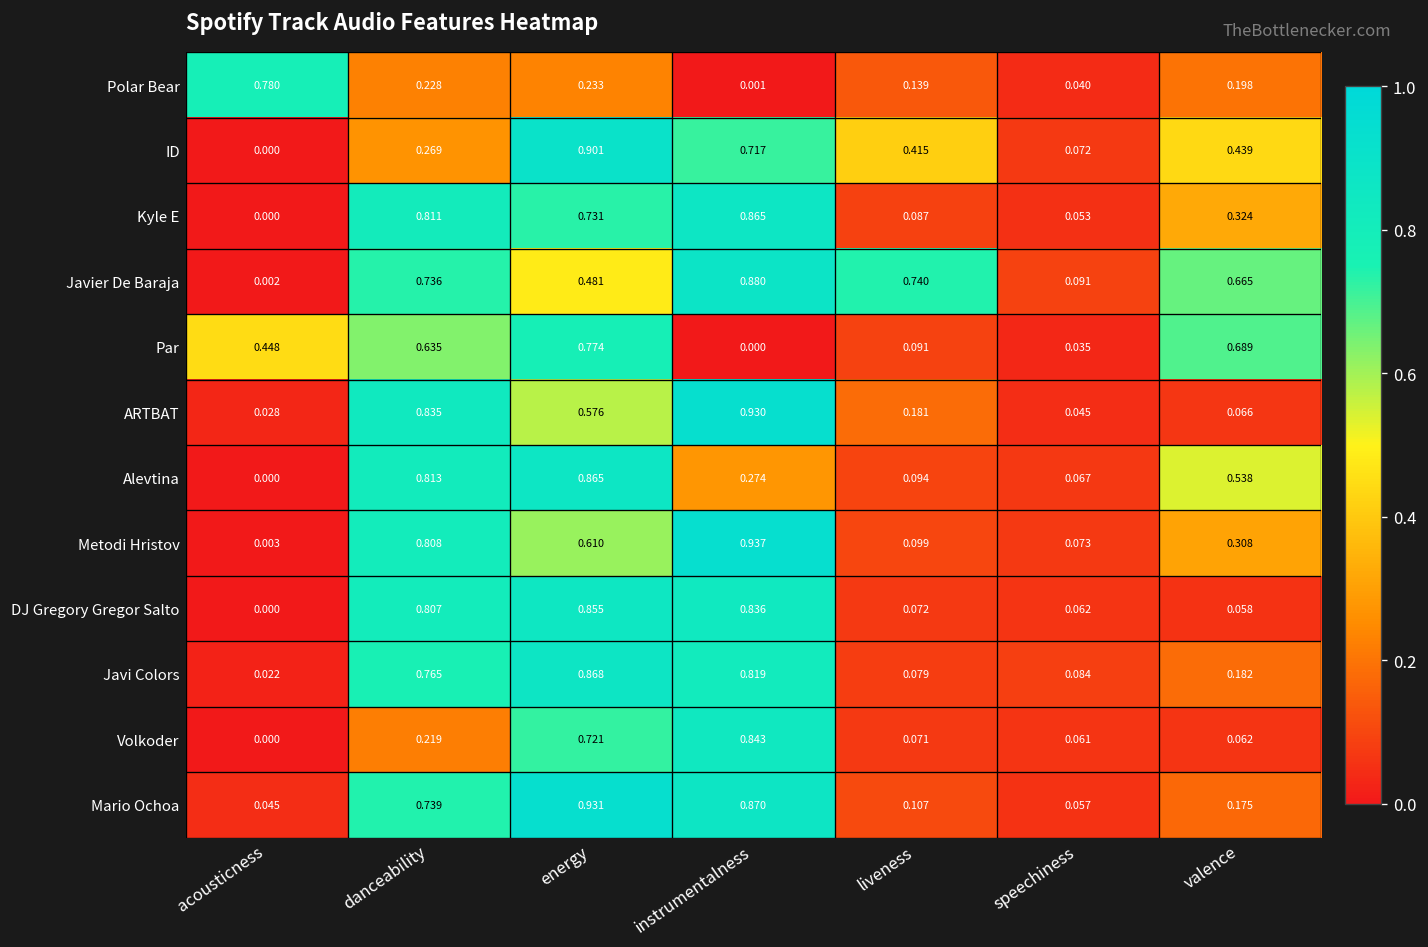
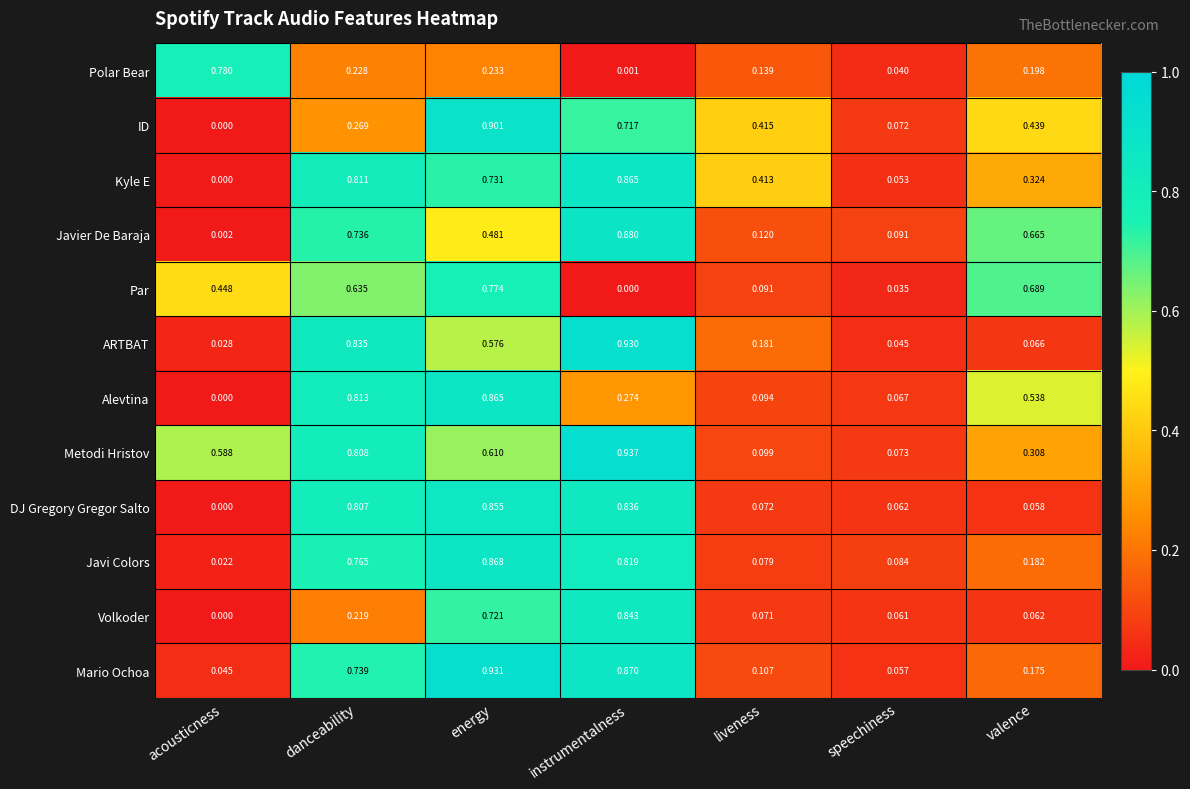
  {
    "Polar Bear": {
      "acousticness": 0.780,
      "danceability": 0.228,
      "energy": 0.233,
      "instrumentalness": 0.001,
      "liveness": 0.139,
      "speechiness": 0.040,
      "valence": 0.198
    },
    "ID": {
      "acousticness": 0.000,
      "danceability": 0.269,
      "energy": 0.901,
      "instrumentalness": 0.717,
      "liveness": 0.415,
      "speechiness": 0.072,
      "valence": 0.439
    },
    "Kyle E": {
      "acousticness": 0.000,
      "danceability": 0.811,
      "energy": 0.731,
      "instrumentalness": 0.865,
-     "liveness": 0.087,
+     "liveness": 0.413,
      "speechiness": 0.053,
      "valence": 0.324
    },
    "Javier De Baraja": {
      "acousticness": 0.002,
      "danceability": 0.736,
      "energy": 0.481,
      "instrumentalness": 0.880,
-     "liveness": 0.740,
+     "liveness": 0.120,
      "speechiness": 0.091,
      "valence": 0.665
    },
    "Par": {
      "acousticness": 0.448,
      "danceability": 0.635,
      "energy": 0.774,
      "instrumentalness": 0.000,
      "liveness": 0.091,
      "speechiness": 0.035,
      "valence": 0.689
    },
    "ARTBAT": {
      "acousticness": 0.028,
      "danceability": 0.835,
      "energy": 0.576,
      "instrumentalness": 0.930,
      "liveness": 0.181,
      "speechiness": 0.045,
      "valence": 0.066
    },
    "Alevtina": {
      "acousticness": 0.000,
      "danceability": 0.813,
      "energy": 0.865,
      "instrumentalness": 0.274,
      "liveness": 0.094,
      "speechiness": 0.067,
      "valence": 0.538
    },
    "Metodi Hristov": {
-     "acousticness": 0.003,
+     "acousticness": 0.588,
      "danceability": 0.808,
      "energy": 0.610,
      "instrumentalness": 0.937,
      "liveness": 0.099,
      "speechiness": 0.073,
      "valence": 0.308
    },
    "DJ Gregory Gregor Salto": {
      "acousticness": 0.000,
      "danceability": 0.807,
      "energy": 0.855,
      "instrumentalness": 0.836,
      "liveness": 0.072,
      "speechiness": 0.062,
      "valence": 0.058
    },
    "Javi Colors": {
      "acousticness": 0.022,
      "danceability": 0.765,
      "energy": 0.868,
      "instrumentalness": 0.819,
      "liveness": 0.079,
      "speechiness": 0.084,
      "valence": 0.182
    },
    "Volkoder": {
      "acousticness": 0.000,
      "danceability": 0.219,
      "energy": 0.721,
      "instrumentalness": 0.843,
      "liveness": 0.071,
      "speechiness": 0.061,
      "valence": 0.062
    },
    "Mario Ochoa": {
      "acousticness": 0.045,
      "danceability": 0.739,
      "energy": 0.931,
      "instrumentalness": 0.870,
      "liveness": 0.107,
      "speechiness": 0.057,
      "valence": 0.175
    }
  }
